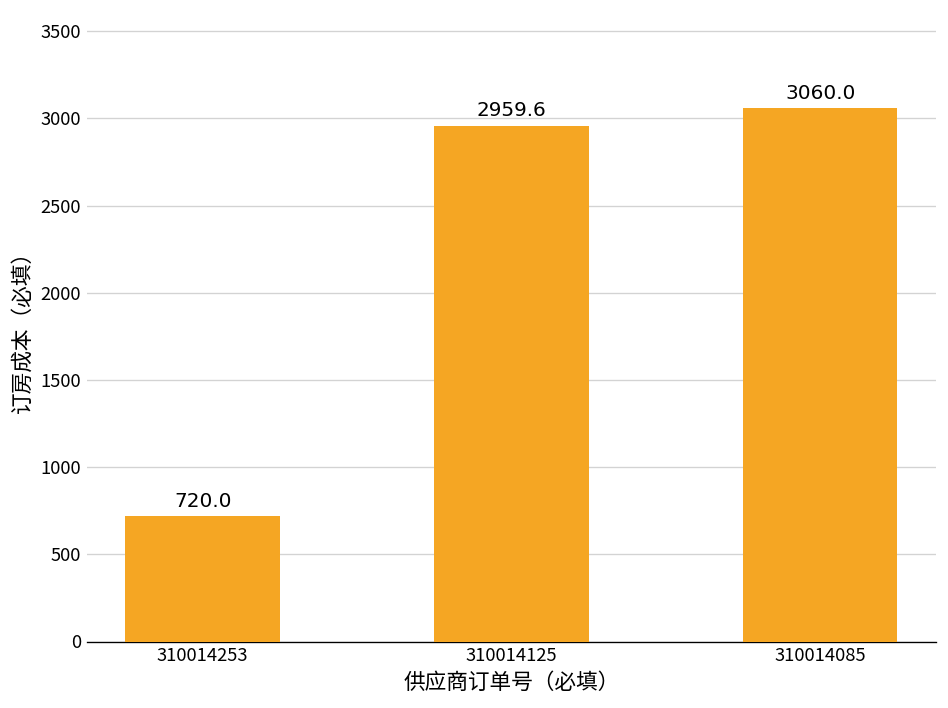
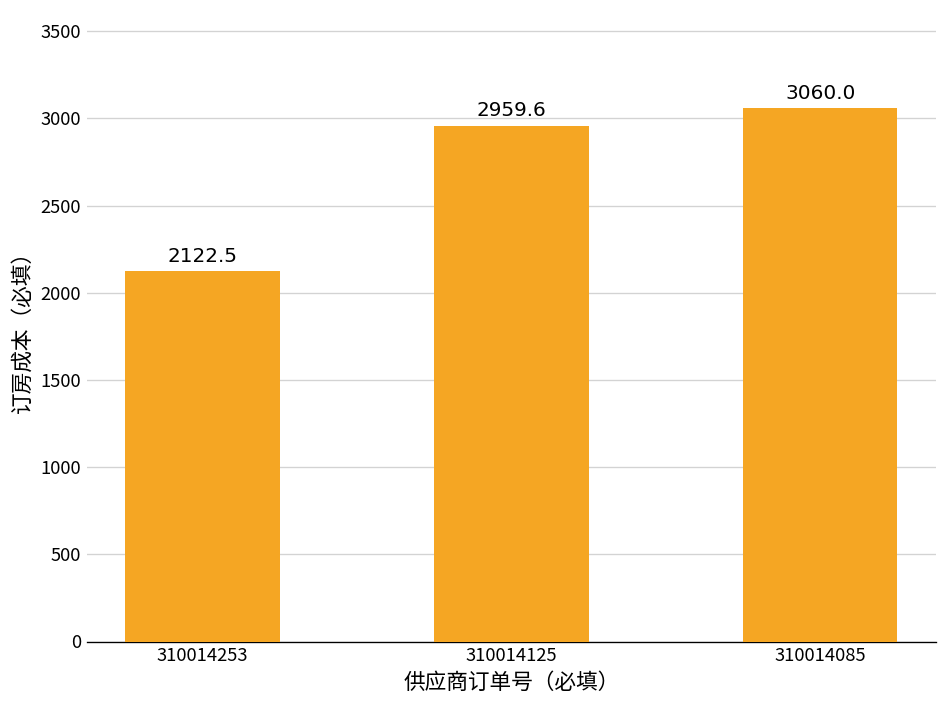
  {
-   "310014253": 720.0,
+   "310014253": 2122.5,
    "310014125": 2959.6,
    "310014085": 3060.0
  }
